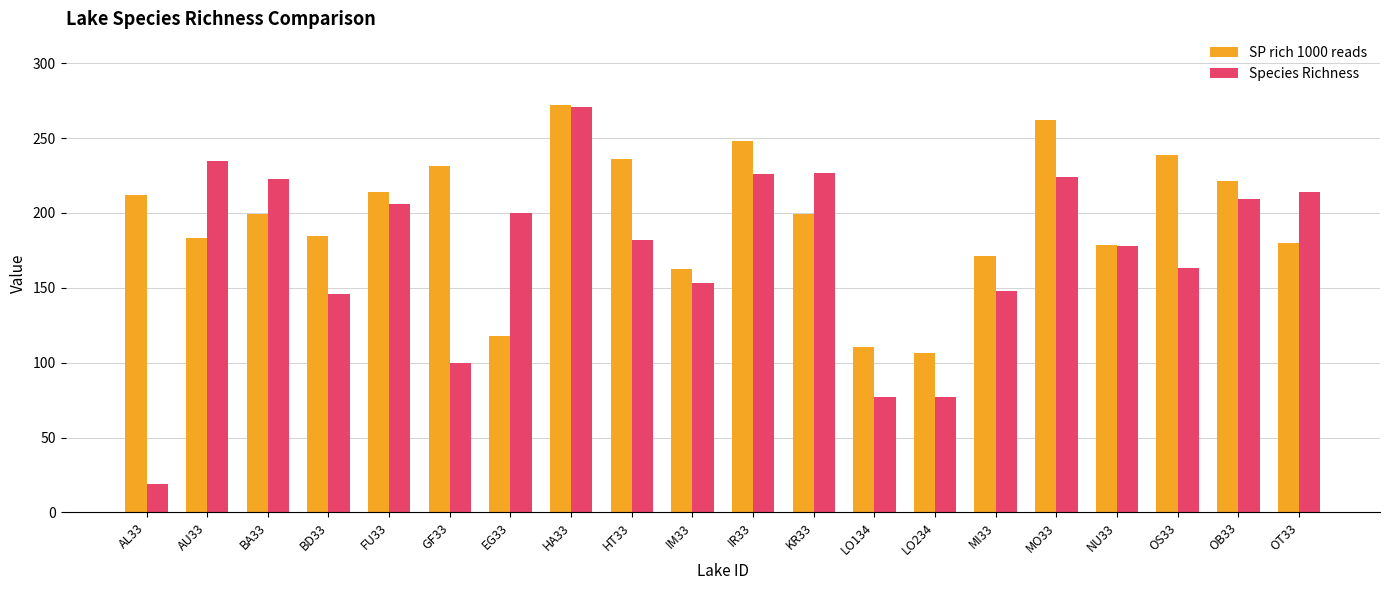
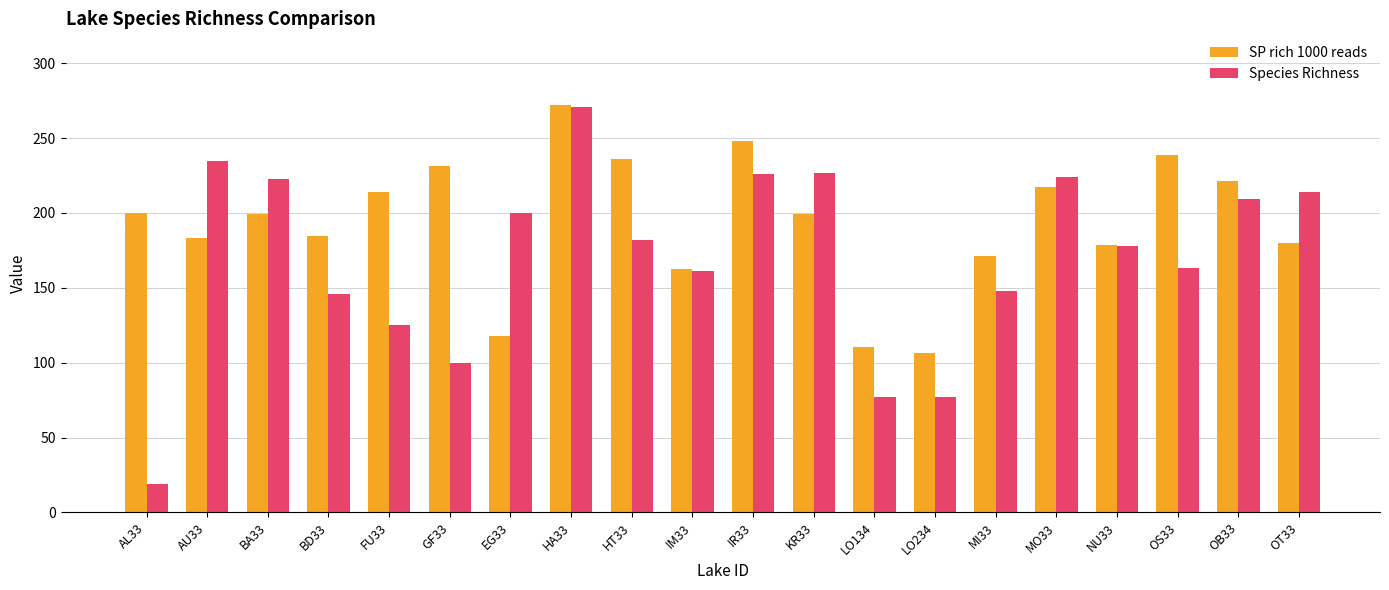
  {
    "SP rich 1000 reads": {
-     "AL33": 212,
+     "AL33": 200,
      "AU33": 183,
      "BA33": 200,
      "BD33": 185,
      "FU33": 214,
      "GF33": 232,
      "EG33": 118,
      "HA33": 272,
      "HT33": 236,
      "IM33": 163,
      "IR33": 248,
      "KR33": 199,
      "LO134": 110,
      "LO234": 106,
      "MI33": 171,
-     "MO33": 262,
+     "MO33": 217,
      "NU33": 179,
      "OS33": 239,
      "OB33": 221,
      "OT33": 180
    },
    "Species Richness": {
      "AL33": 19,
      "AU33": 235,
      "BA33": 223,
      "BD33": 146,
-     "FU33": 206,
+     "FU33": 125,
      "GF33": 100,
      "EG33": 200,
      "HA33": 271,
      "HT33": 182,
-     "IM33": 153,
+     "IM33": 161,
      "IR33": 226,
      "KR33": 227,
      "LO134": 77,
      "LO234": 77,
      "MI33": 148,
      "MO33": 224,
      "NU33": 178,
      "OS33": 163,
      "OB33": 209,
      "OT33": 214
    }
  }
